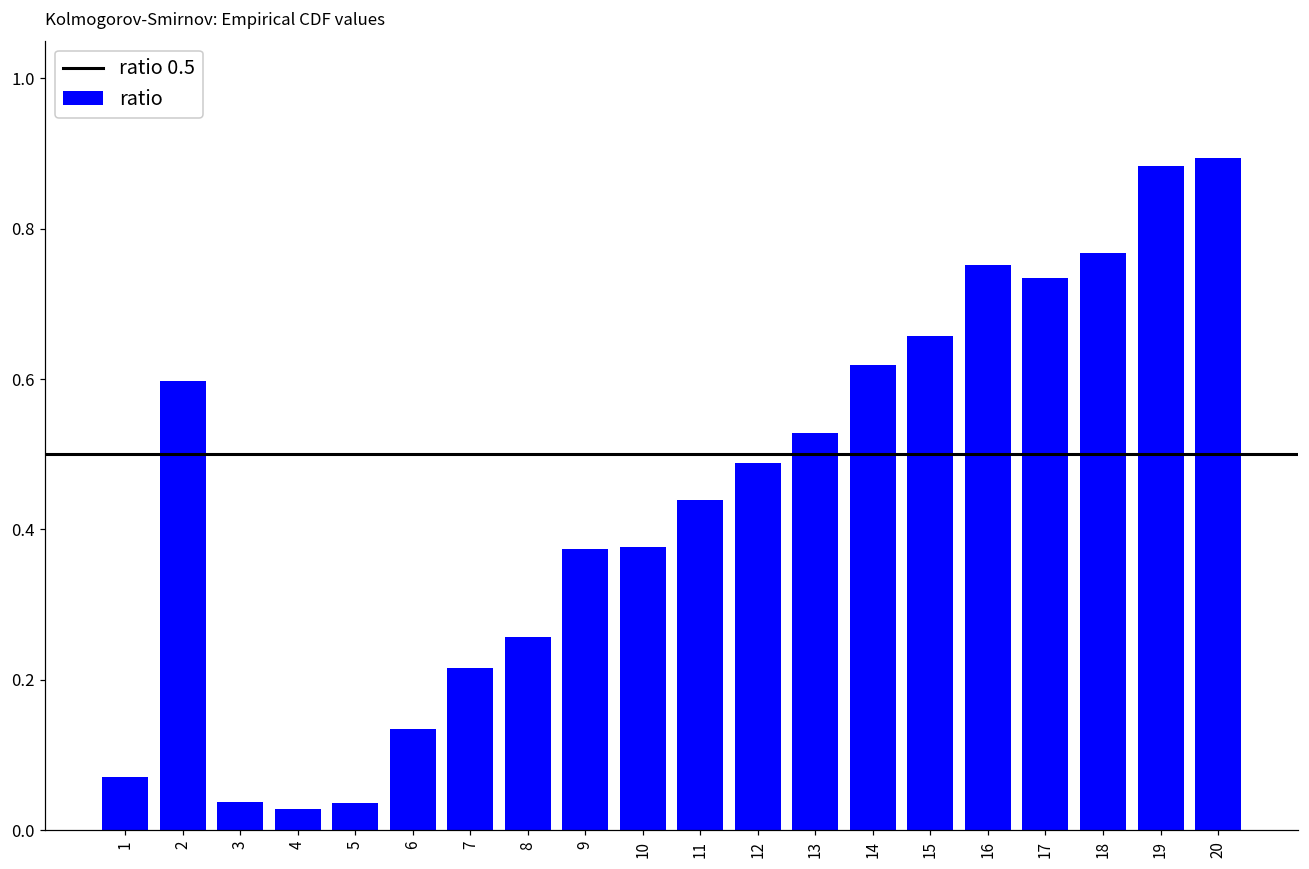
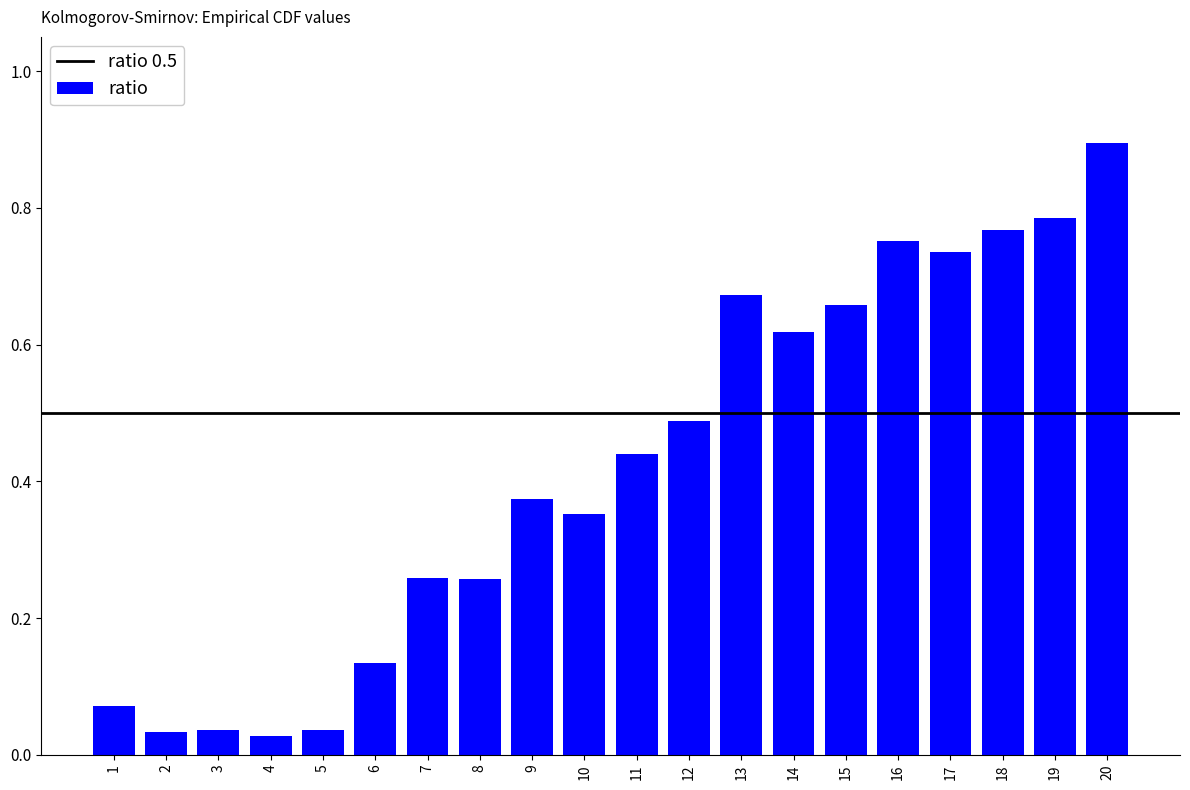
  {
    "1": 0.07,
-   "2": 0.60,
+   "2": 0.03,
    "3": 0.04,
    "4": 0.03,
    "5": 0.04,
    "6": 0.13,
-   "7": 0.22,
+   "7": 0.26,
    "8": 0.26,
    "9": 0.37,
-   "10": 0.38,
+   "10": 0.35,
    "11": 0.44,
    "12": 0.49,
-   "13": 0.53,
+   "13": 0.67,
    "14": 0.62,
    "15": 0.66,
    "16": 0.75,
    "17": 0.73,
    "18": 0.77,
-   "19": 0.88,
+   "19": 0.78,
    "20": 0.89
  }
